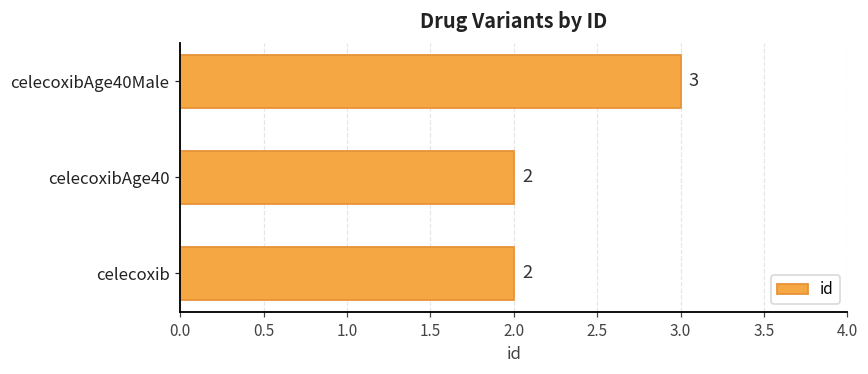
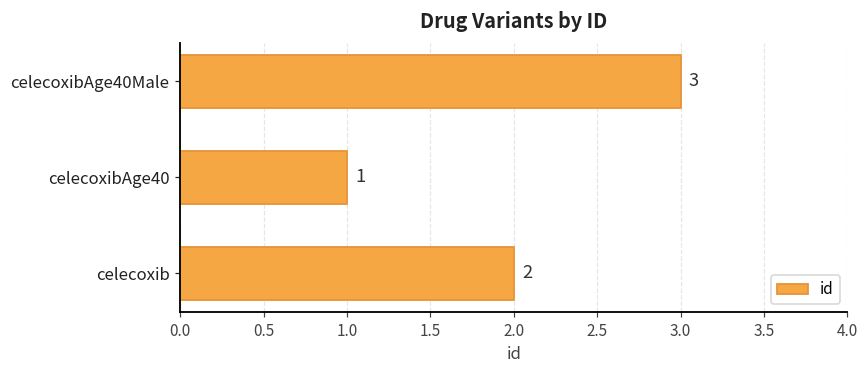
  {
    "celecoxibAge40Male": 3,
-   "celecoxibAge40": 2,
+   "celecoxibAge40": 1,
    "celecoxib": 2
  }
